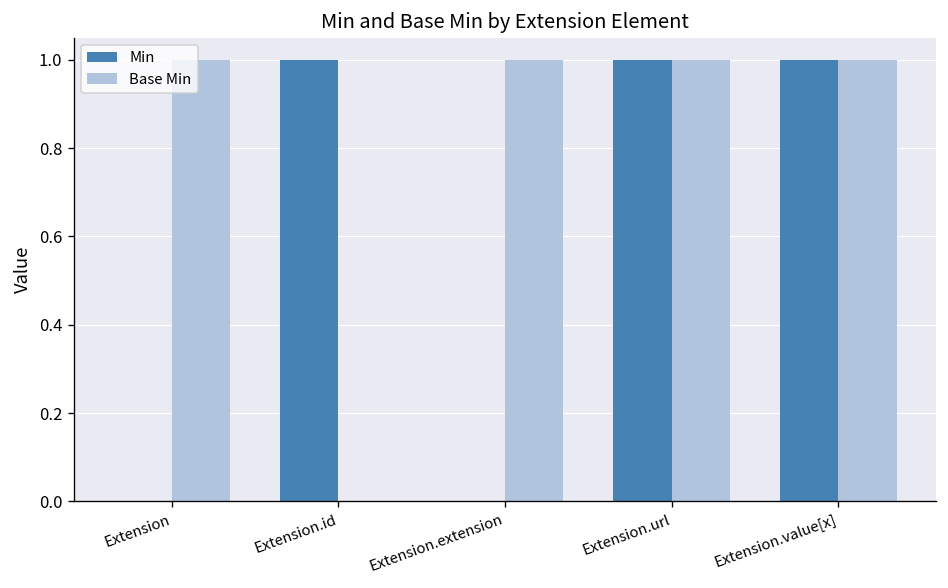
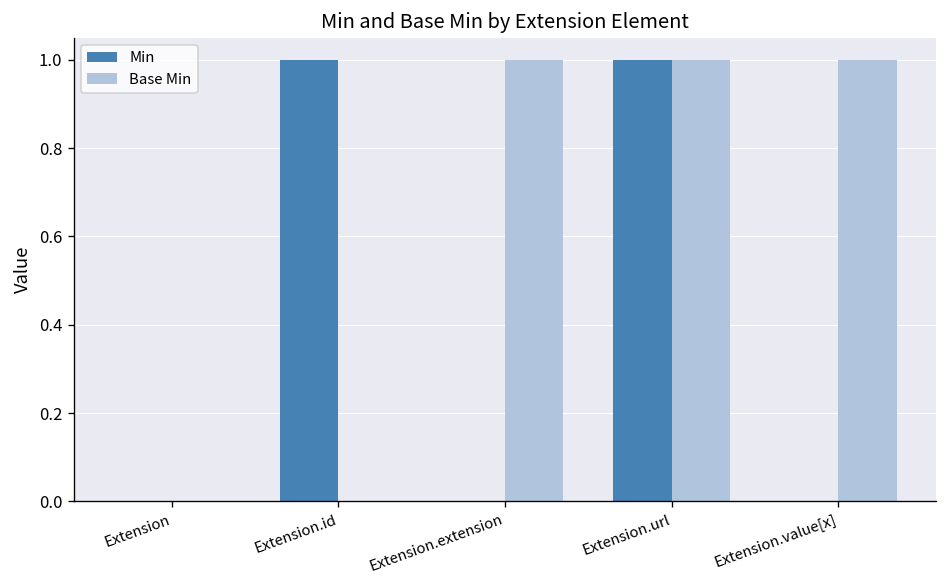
  {
    "Min": {
      "Extension": 0,
      "Extension.id": 1,
      "Extension.extension": 0,
      "Extension.url": 1,
-     "Extension.value[x]": 1
+     "Extension.value[x]": 0
    },
    "Base Min": {
-     "Extension": 1,
+     "Extension": 0,
      "Extension.id": 0,
      "Extension.extension": 1,
      "Extension.url": 1,
      "Extension.value[x]": 1
    }
  }
